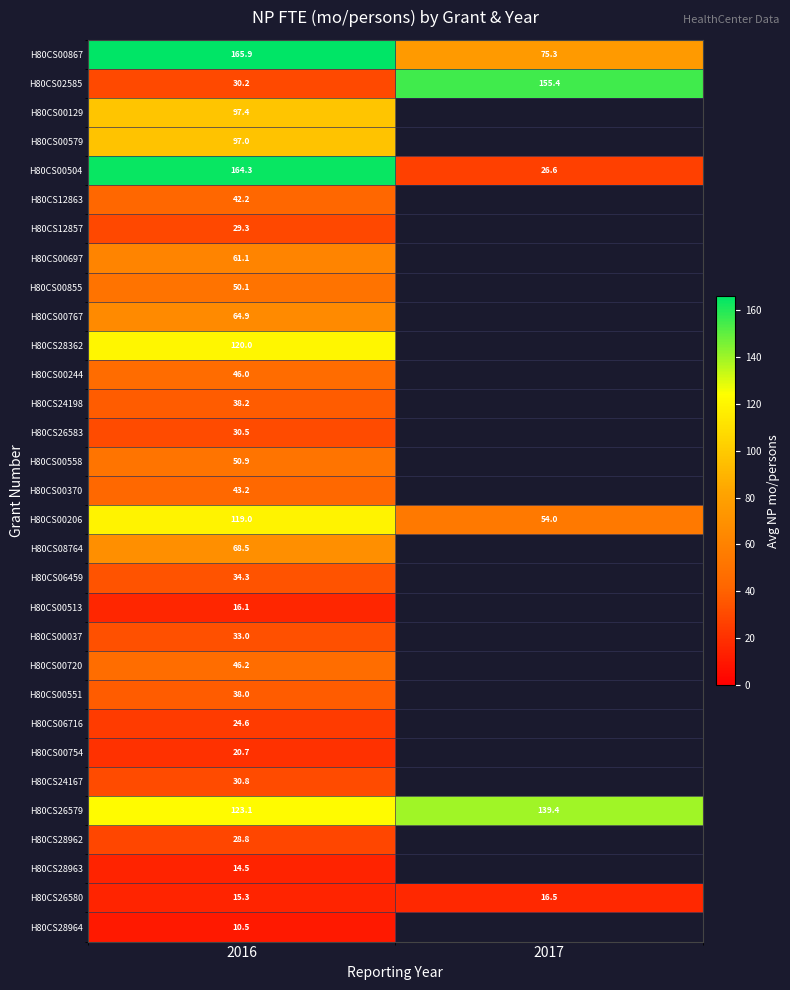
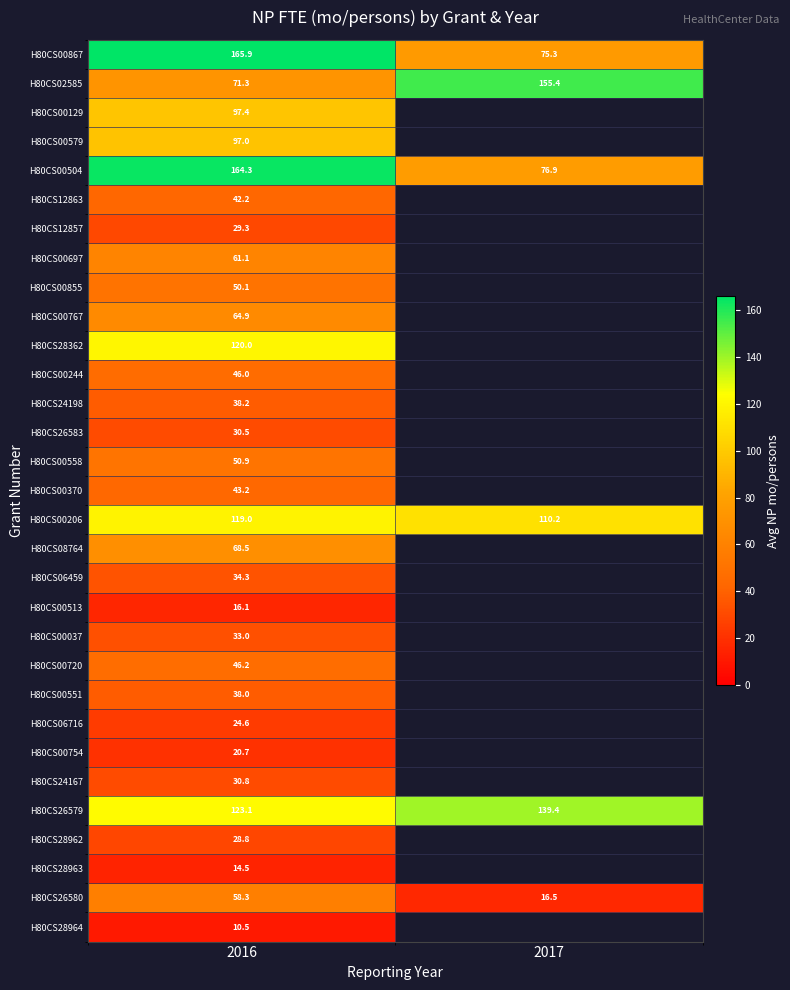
  {
    "H80CS00867": {
      "2016": 165.9,
      "2017": 75.3
    },
    "H80CS02585": {
-     "2016": 30.2,
+     "2016": 71.3,
      "2017": 155.4
    },
    "H80CS00129": {
      "2016": 97.4
    },
    "H80CS00579": {
      "2016": 97.0
    },
    "H80CS00504": {
      "2016": 164.3,
-     "2017": 26.6
+     "2017": 76.9
    },
    "H80CS12863": {
      "2016": 42.2
    },
    "H80CS12857": {
      "2016": 29.3
    },
    "H80CS00697": {
      "2016": 61.1
    },
    "H80CS00855": {
      "2016": 50.1
    },
    "H80CS00767": {
      "2016": 64.9
    },
    "H80CS28362": {
      "2016": 120.0
    },
    "H80CS00244": {
      "2016": 46.0
    },
    "H80CS24198": {
      "2016": 38.2
    },
    "H80CS26583": {
      "2016": 30.5
    },
    "H80CS00558": {
      "2016": 50.9
    },
    "H80CS00370": {
      "2016": 43.2
    },
    "H80CS00206": {
      "2016": 119.0,
-     "2017": 54.0
+     "2017": 110.2
    },
    "H80CS08764": {
      "2016": 68.5
    },
    "H80CS06459": {
      "2016": 34.3
    },
    "H80CS00513": {
      "2016": 16.1
    },
    "H80CS00037": {
      "2016": 33.0
    },
    "H80CS00720": {
      "2016": 46.2
    },
    "H80CS00551": {
      "2016": 38.0
    },
    "H80CS06716": {
      "2016": 24.6
    },
    "H80CS00754": {
      "2016": 20.7
    },
    "H80CS24167": {
      "2016": 30.8
    },
    "H80CS26579": {
      "2016": 123.1,
      "2017": 139.4
    },
    "H80CS28962": {
      "2016": 28.8
    },
    "H80CS28963": {
      "2016": 14.5
    },
    "H80CS26580": {
-     "2016": 15.3,
+     "2016": 58.3,
      "2017": 16.5
    },
    "H80CS28964": {
      "2016": 10.5
    }
  }
